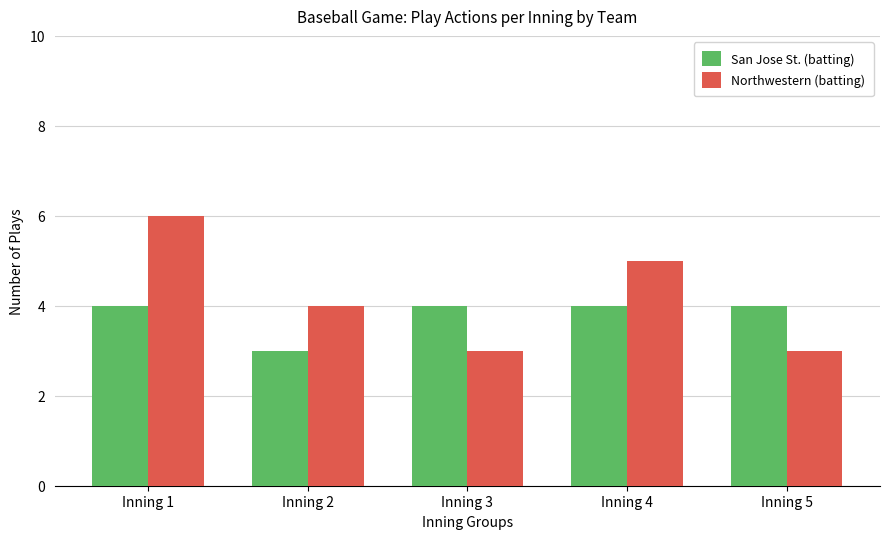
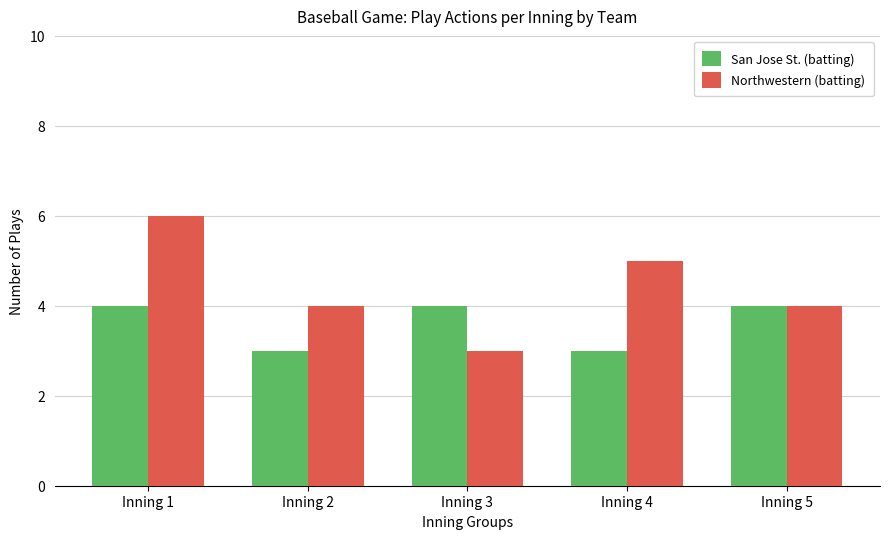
  {
    "San Jose St. (batting)": {
      "Inning 1": 4,
      "Inning 2": 3,
      "Inning 3": 4,
-     "Inning 4": 4,
+     "Inning 4": 3,
      "Inning 5": 4
    },
    "Northwestern (batting)": {
      "Inning 1": 6,
      "Inning 2": 4,
      "Inning 3": 3,
      "Inning 4": 5,
-     "Inning 5": 3
+     "Inning 5": 4
    }
  }
